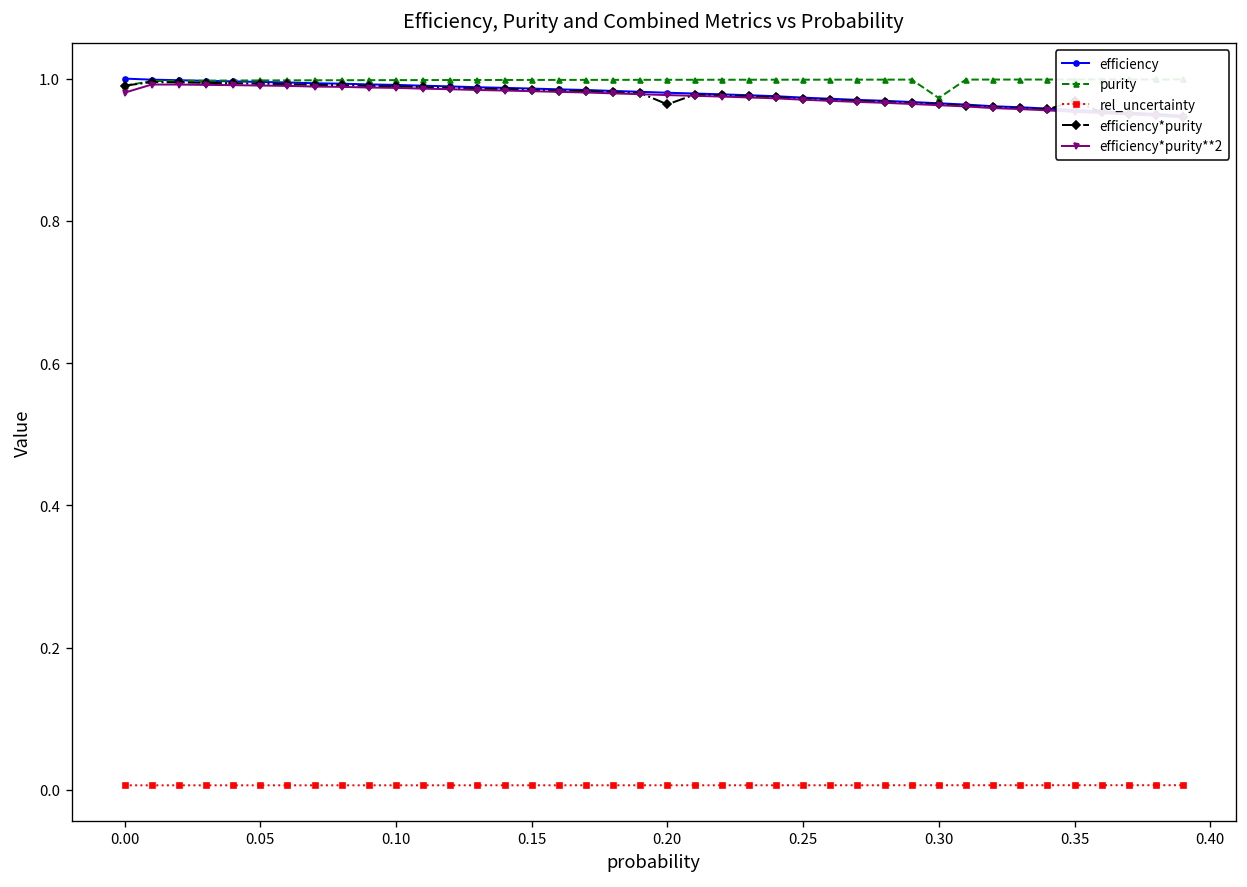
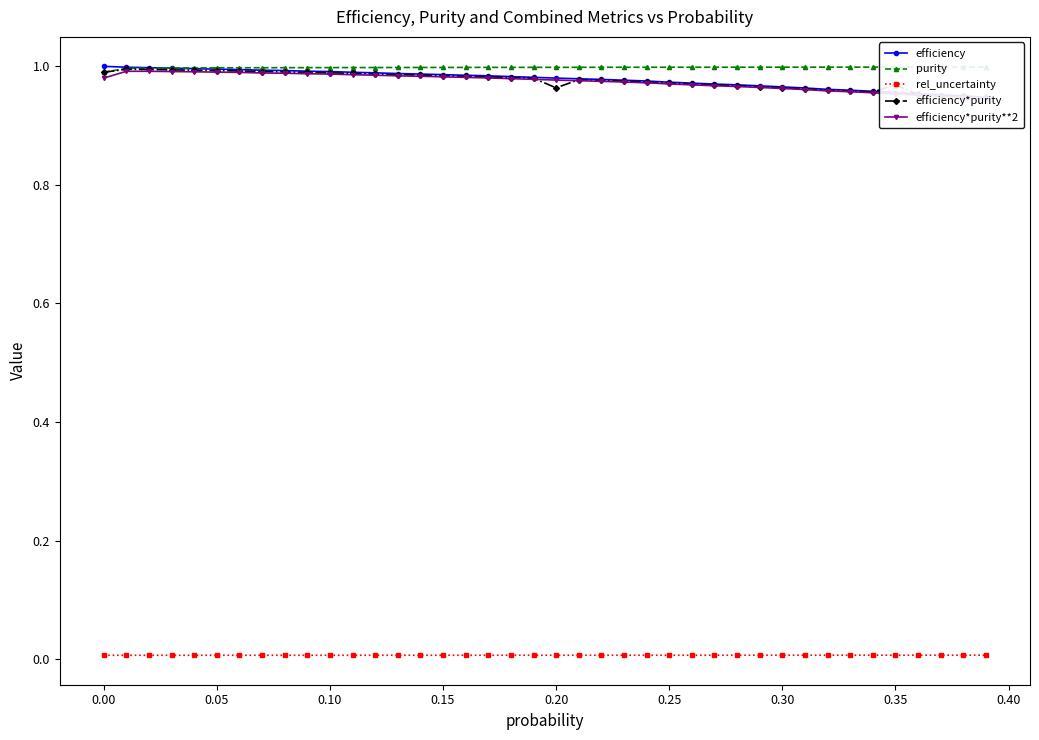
  {
    "efficiency": {
      "0.00": 1.00
    },
    "purity": {
      "0.10": 1.00,
      "0.15": 1.00,
      "0.20": 1.00,
      "0.25": 1.00,
-     "0.30": 0.97
+     "0.30": 1.00
    },
    "rel_uncertainty": {
      "0.00": 0.01,
      "0.05": 0.01,
      "0.10": 0.01,
      "0.15": 0.01,
      "0.20": 0.01,
      "0.25": 0.01,
      "0.30": 0.01,
      "0.35": 0.01
    },
    "efficiency*purity": {
      "0.20": 0.96
    },
    "efficiency*purity**2": {
      "0.00": 0.98
    }
  }
